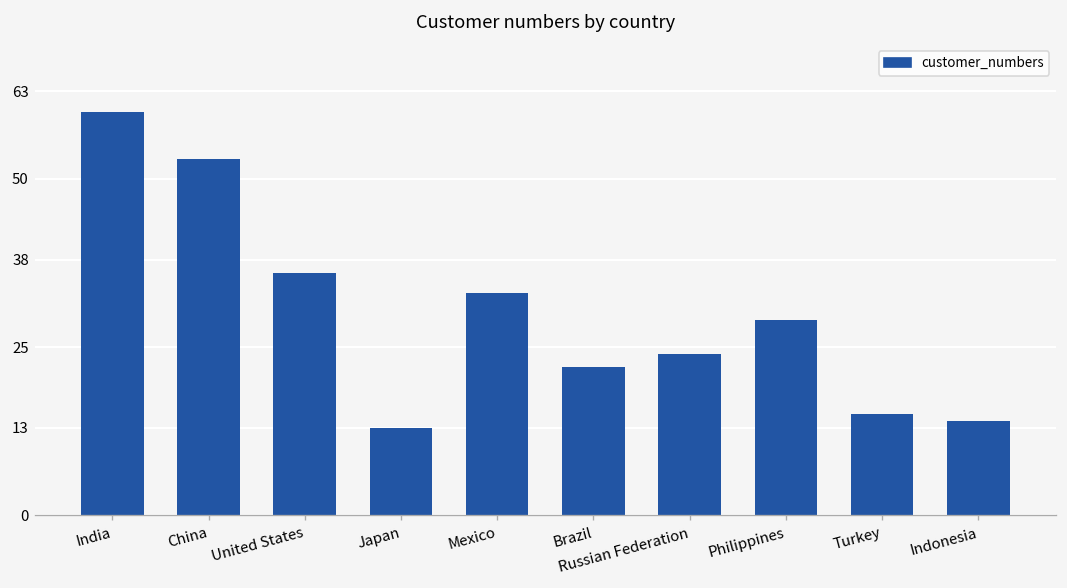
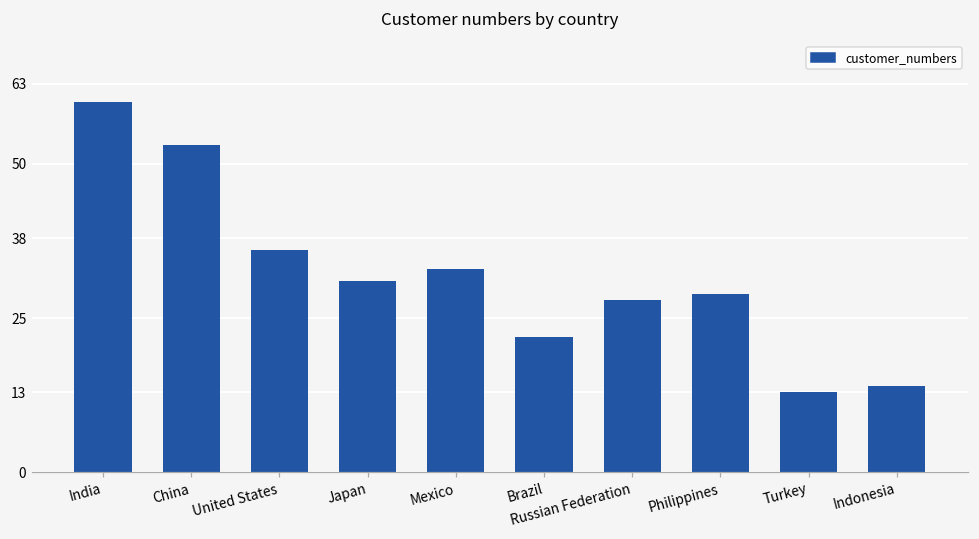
  {
    "India": 60,
    "China": 53,
    "United States": 36,
-   "Japan": 13,
+   "Japan": 31,
    "Mexico": 33,
    "Brazil": 22,
-   "Russian Federation": 24,
+   "Russian Federation": 28,
    "Philippines": 29,
-   "Turkey": 15,
+   "Turkey": 13,
    "Indonesia": 14
  }
